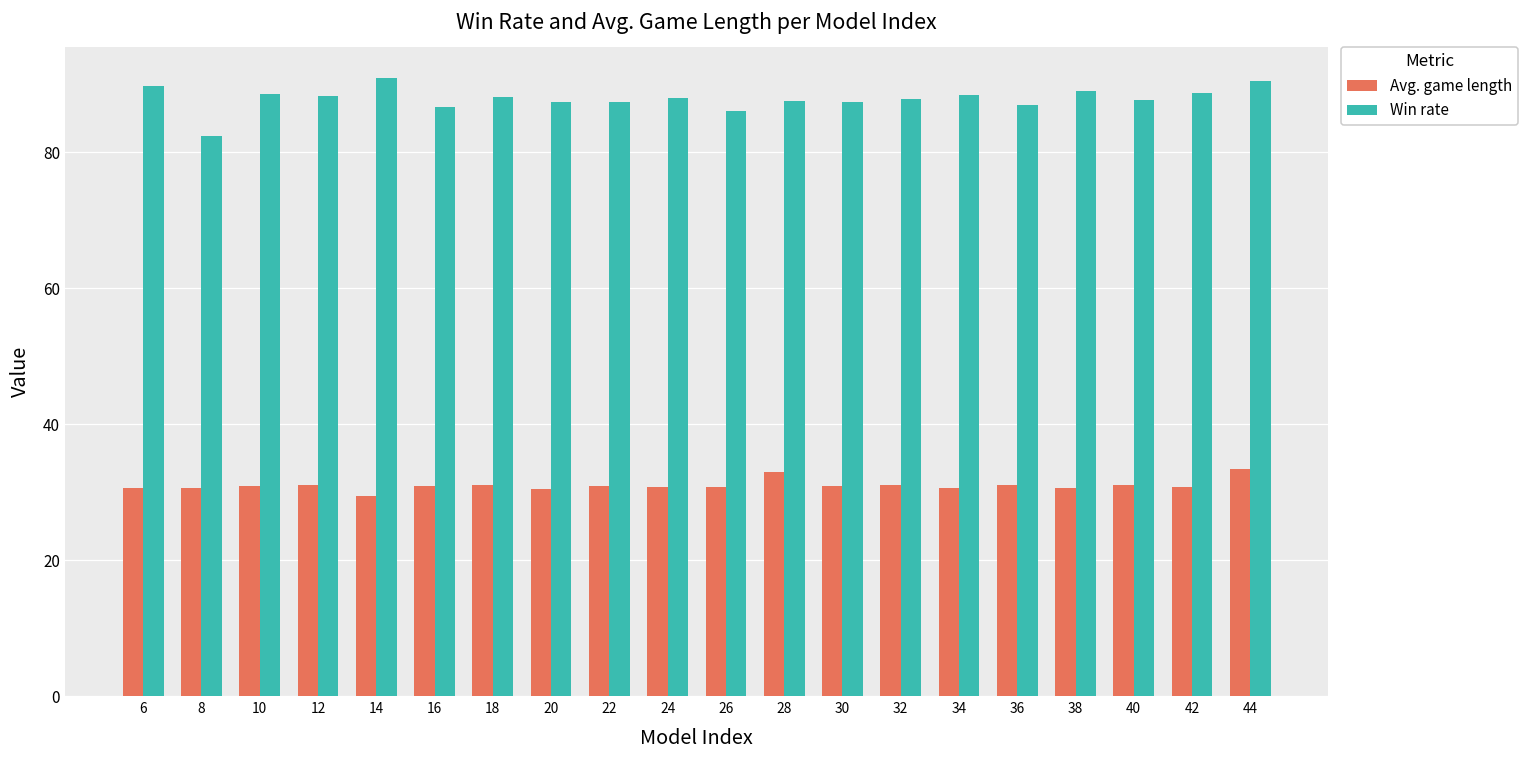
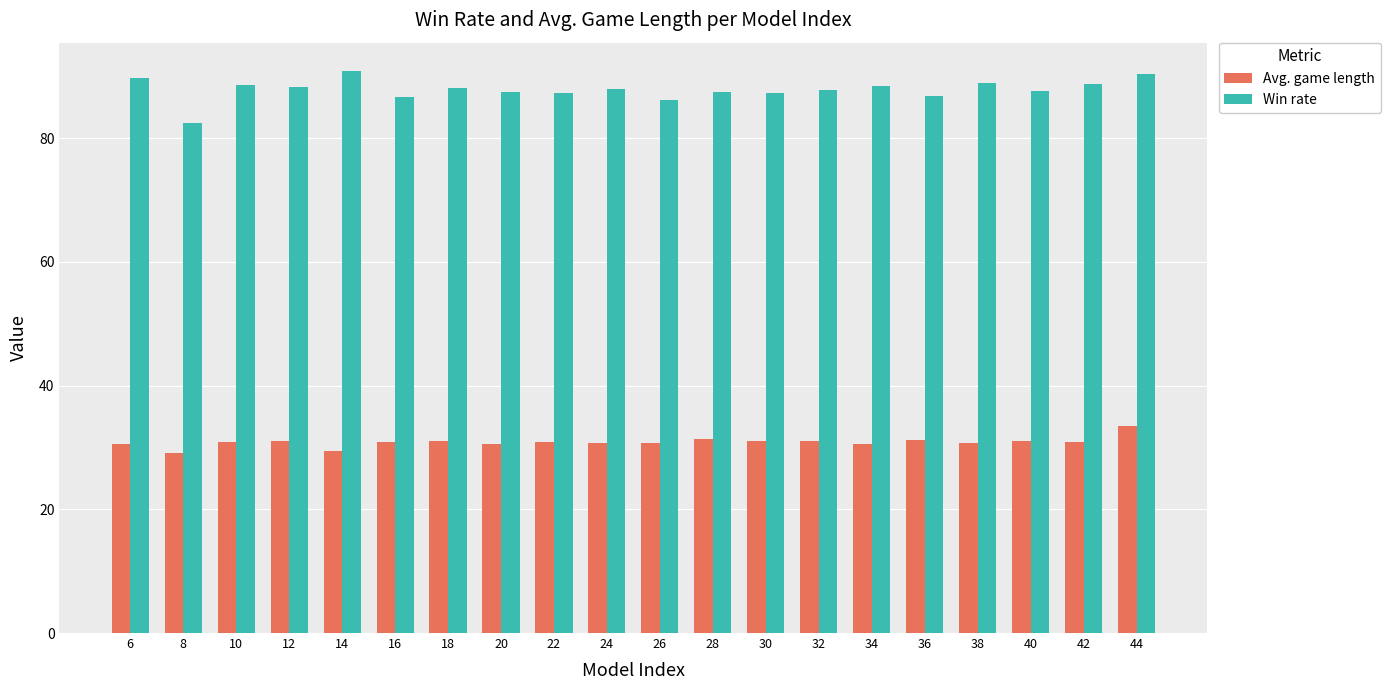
  {
    "Avg. game length": {
      "6": 31,
-     "8": 31,
+     "8": 29,
      "10": 31,
      "12": 31,
      "14": 29,
      "16": 31,
      "18": 31,
      "20": 31,
      "22": 31,
      "24": 31,
      "26": 31,
-     "28": 33,
+     "28": 31,
      "30": 31,
      "32": 31,
      "34": 31,
      "36": 31,
      "38": 31,
      "40": 31,
      "42": 31,
      "44": 33
    },
    "Win rate": {
      "6": 90,
      "8": 82,
      "10": 89,
      "12": 88,
      "14": 91,
      "16": 87,
      "18": 88,
      "20": 87,
      "22": 87,
      "24": 88,
      "26": 86,
      "28": 88,
      "30": 87,
      "32": 88,
      "34": 88,
      "36": 87,
      "38": 89,
      "40": 88,
      "42": 89,
      "44": 90
    }
  }
